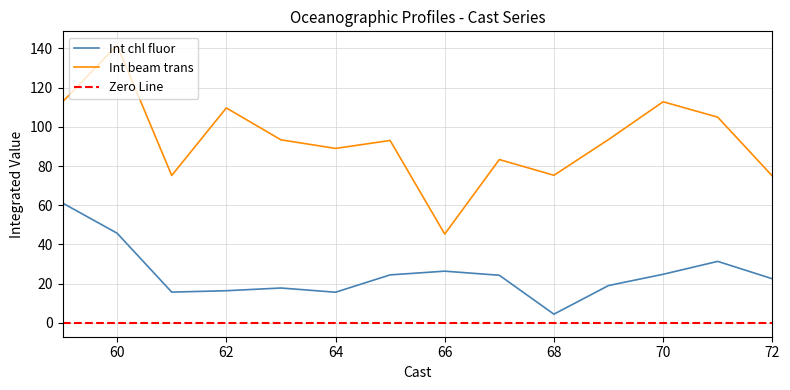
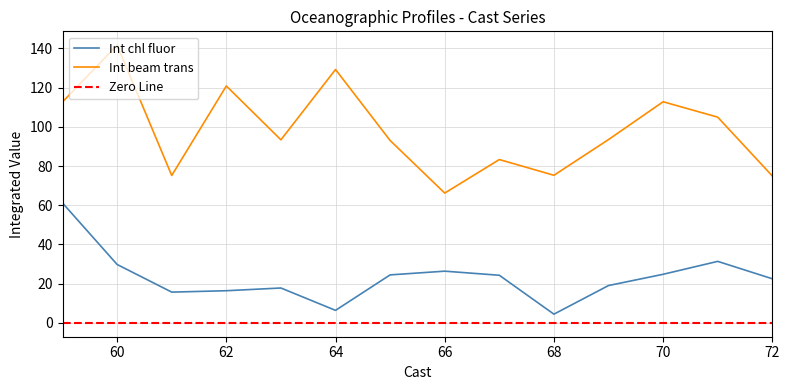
  {
    "Int chl fluor": {
-     "60": 46,
+     "60": 30,
      "62": 16,
-     "64": 16,
+     "64": 6,
      "66": 26,
      "68": 4,
      "70": 25,
      "72": 22
    },
    "Int beam trans": {
-     "62": 110,
-     "64": 89,
-     "66": 45,
+     "62": 121,
+     "64": 129,
+     "66": 66,
      "68": 75,
      "70": 113,
      "72": 75
    },
    "Zero Line": {
      "60": 0,
      "62": 0,
      "64": 0,
      "66": 0,
      "68": 0,
      "70": 0,
      "72": 0
    }
  }
